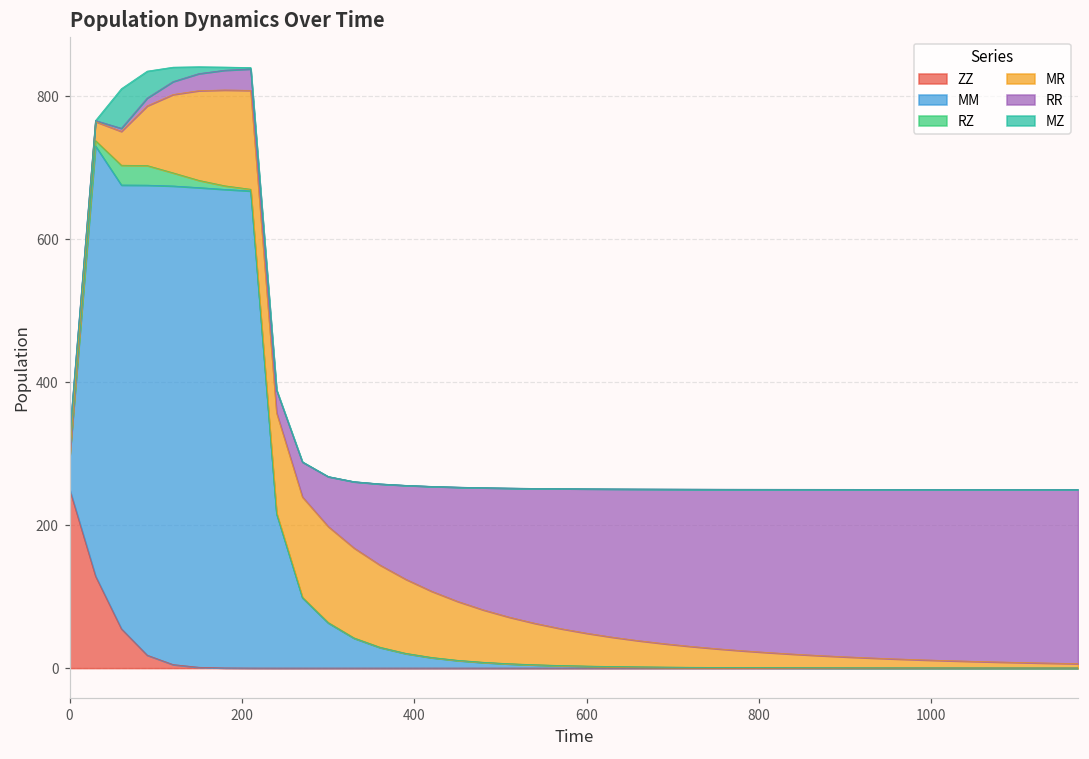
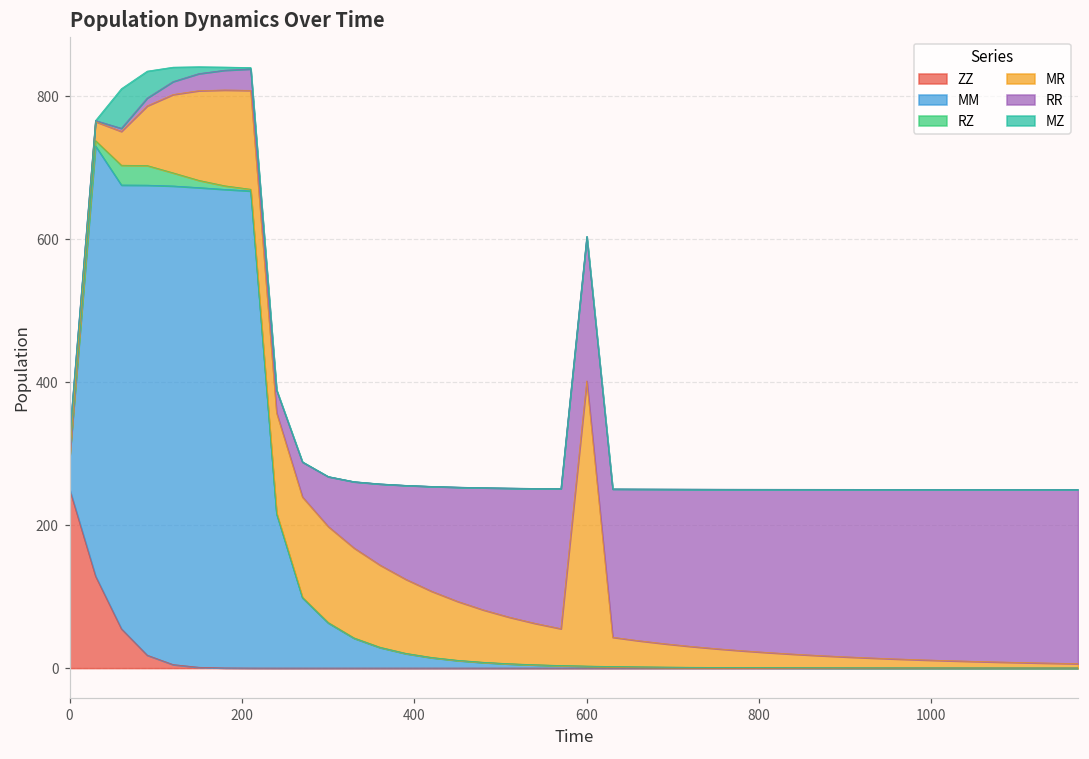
  {
    "ZZ": {
      "0": 250
    },
    "MR": {
-     "600": 50
+     "600": 400
    }
  }
